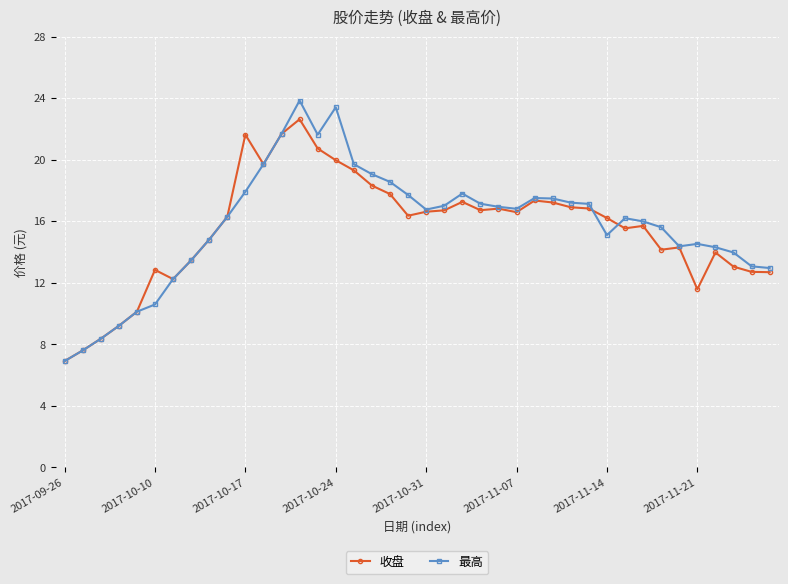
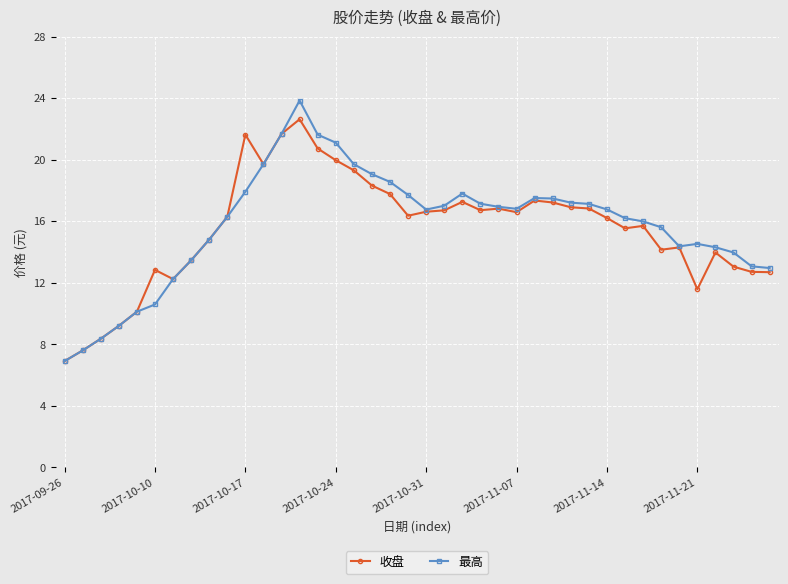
  {
    "收盘": {
      "2017-10-10": 12.8,
      "2017-10-17": 21.6,
      "2017-10-24": 20.0,
      "2017-11-07": 16.6,
      "2017-11-14": 16.2,
      "2017-11-21": 11.6
    },
    "最高": {
      "2017-10-10": 10.6,
      "2017-10-17": 17.9,
-     "2017-10-24": 23.4,
+     "2017-10-24": 21.1,
      "2017-11-07": 16.8,
-     "2017-11-14": 15.1,
+     "2017-11-14": 16.8,
      "2017-11-21": 14.5
    }
  }
